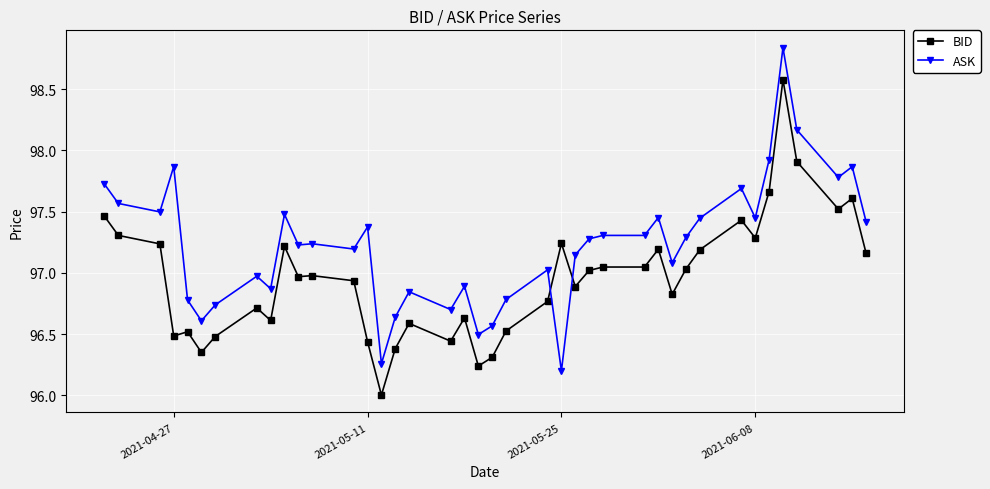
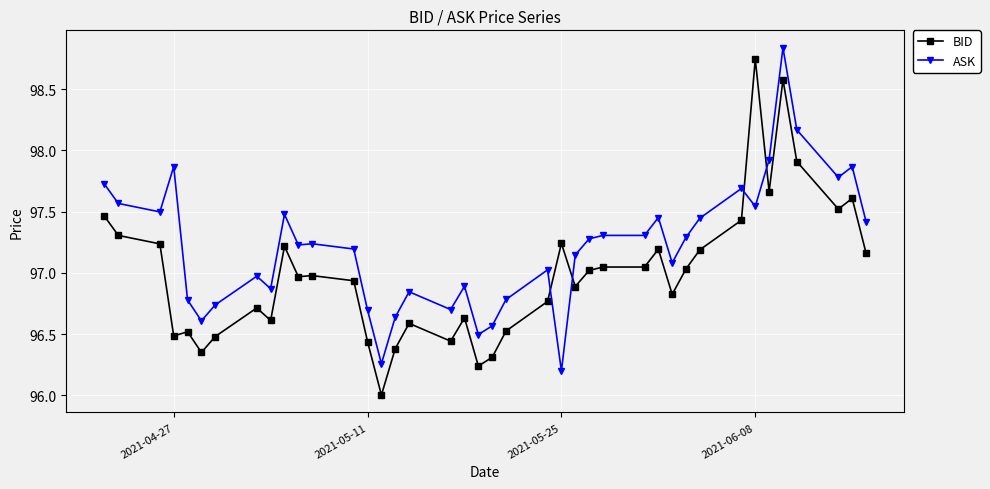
  {
    "BID": {
      "2021-04-27": 96.49,
      "2021-05-11": 96.44,
      "2021-05-25": 97.24,
-     "2021-06-08": 97.29
+     "2021-06-08": 98.75
    },
    "ASK": {
      "2021-04-27": 97.87,
-     "2021-05-11": 97.38,
+     "2021-05-11": 96.70,
      "2021-05-25": 96.20,
-     "2021-06-08": 97.45
+     "2021-06-08": 97.54
    }
  }
